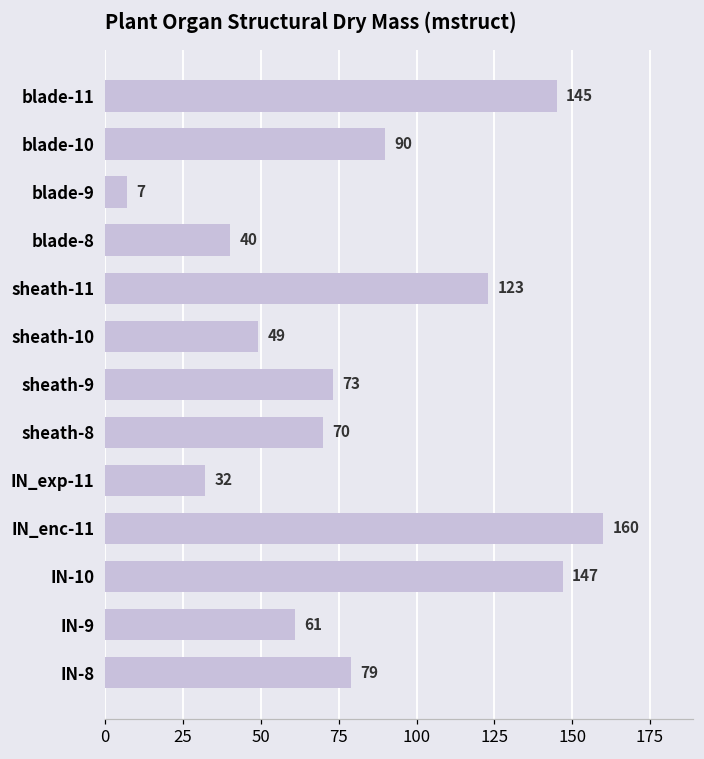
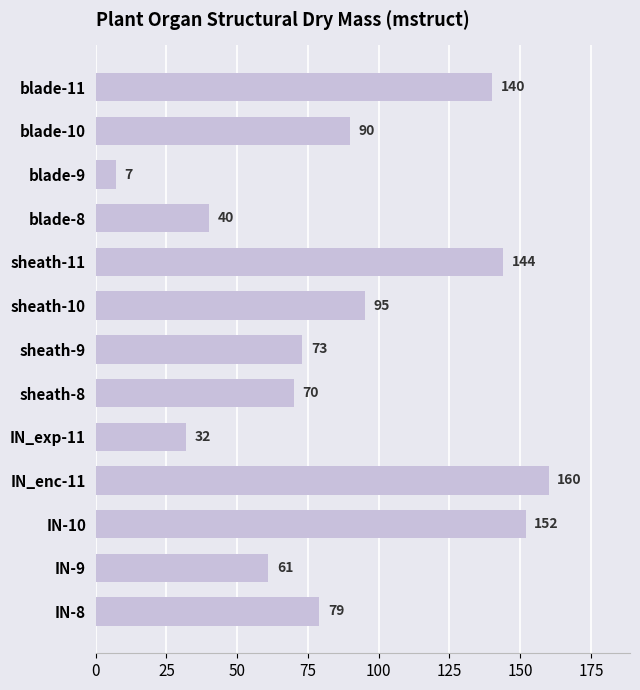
  {
-   "blade-11": 145,
+   "blade-11": 140,
    "blade-10": 90,
    "blade-9": 7,
    "blade-8": 40,
-   "sheath-11": 123,
-   "sheath-10": 49,
+   "sheath-11": 144,
+   "sheath-10": 95,
    "sheath-9": 73,
    "sheath-8": 70,
    "IN_exp-11": 32,
    "IN_enc-11": 160,
-   "IN-10": 147,
+   "IN-10": 152,
    "IN-9": 61,
    "IN-8": 79
  }
